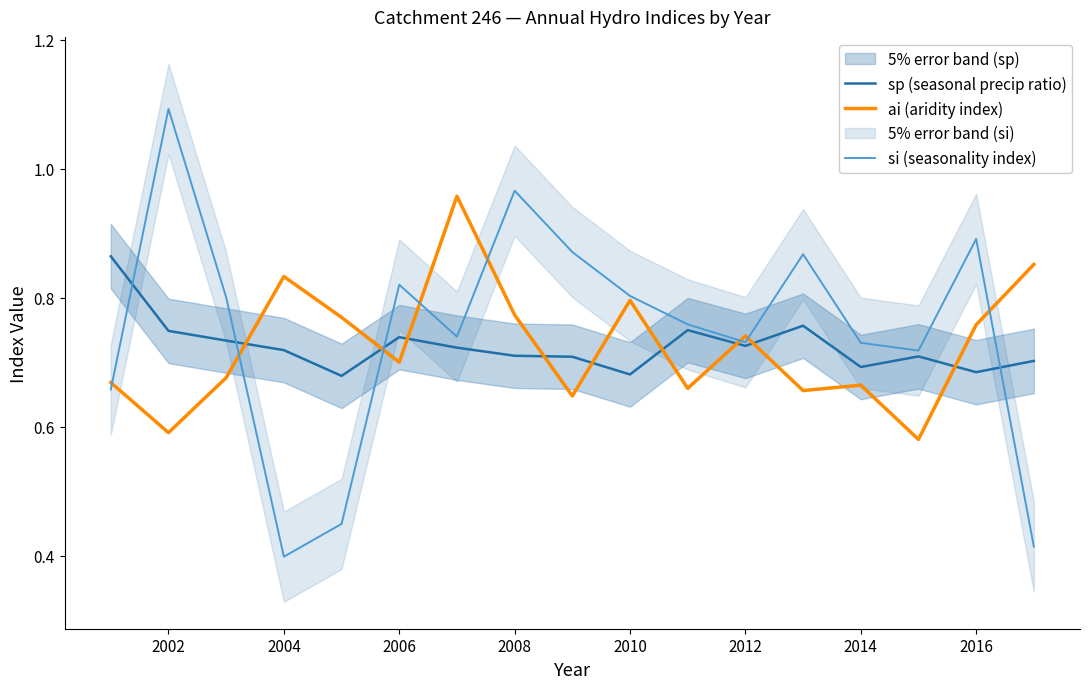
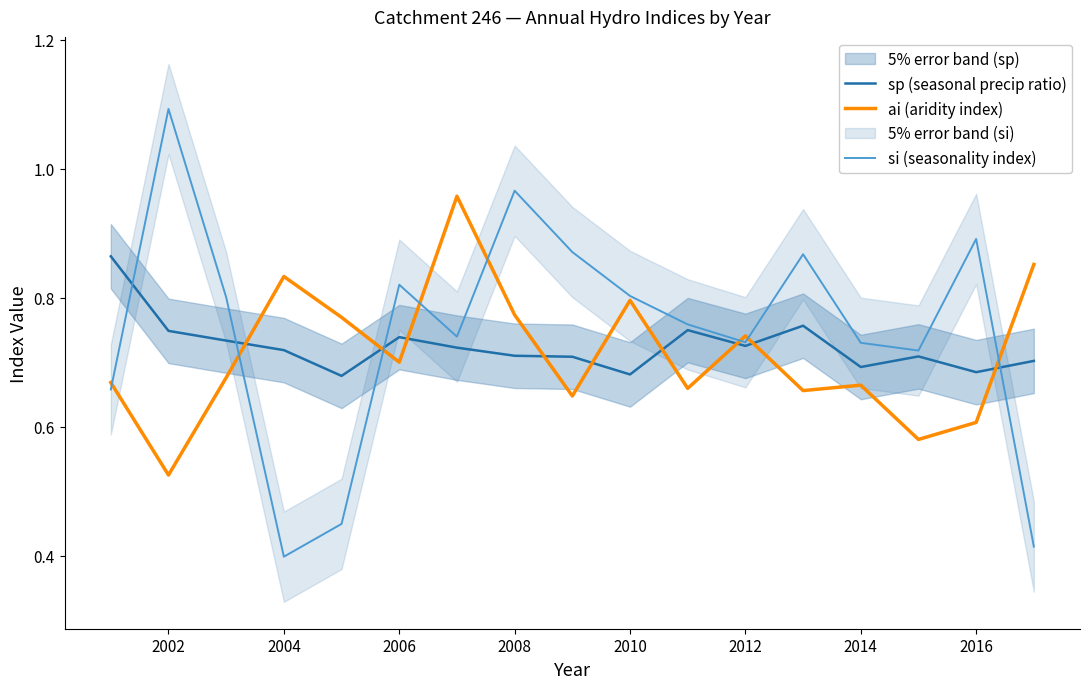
  {
    "ai (aridity index)": {
-     "2002": 0.59,
+     "2002": 0.53,
      "2004": 0.83,
      "2006": 0.70,
      "2008": 0.77,
      "2010": 0.80,
      "2012": 0.74,
      "2014": 0.66,
-     "2016": 0.76
+     "2016": 0.61
    }
  }
